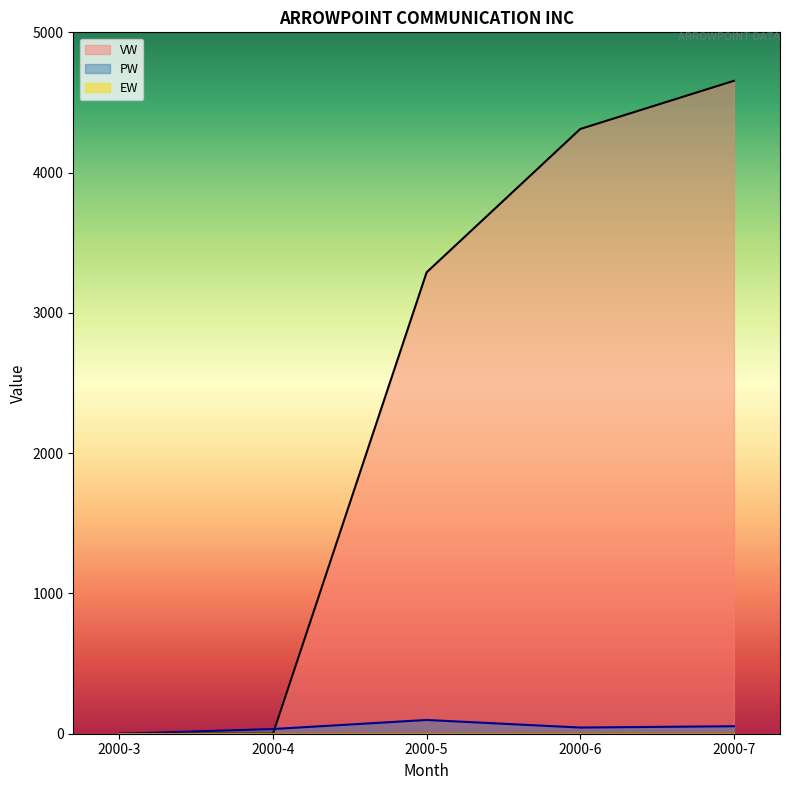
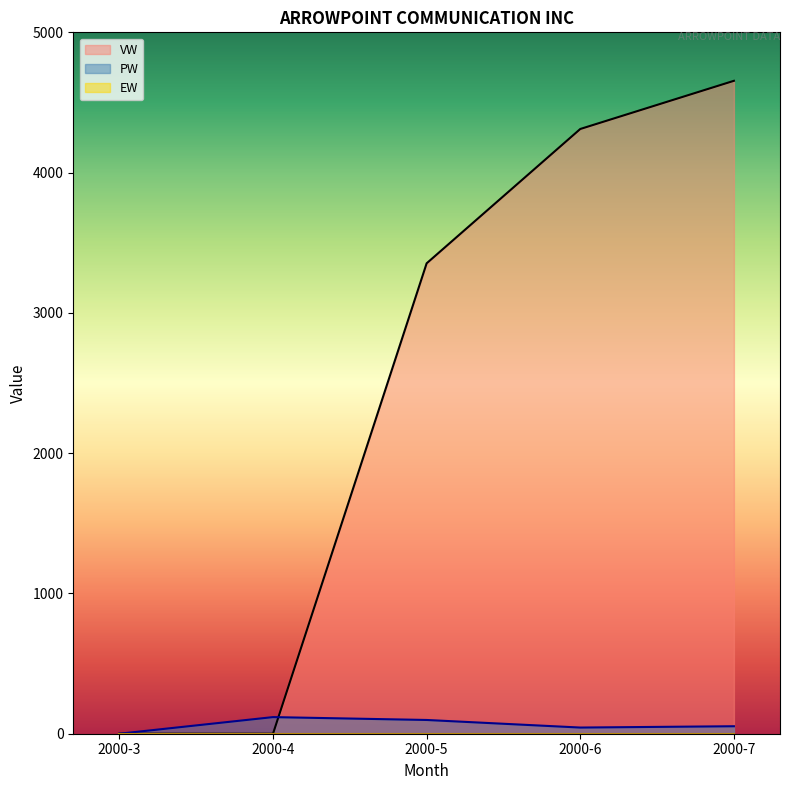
  {
    "VW": {
-     "2000-5": 3290,
+     "2000-5": 3350,
      "2000-6": 4310,
      "2000-7": 4650
    },
    "PW": {
-     "2000-4": 30,
+     "2000-4": 120,
      "2000-5": 100,
      "2000-6": 40,
      "2000-7": 50
    },
    "EW": {
      "2000-5": 0,
      "2000-6": 0,
      "2000-7": 0
    }
  }
